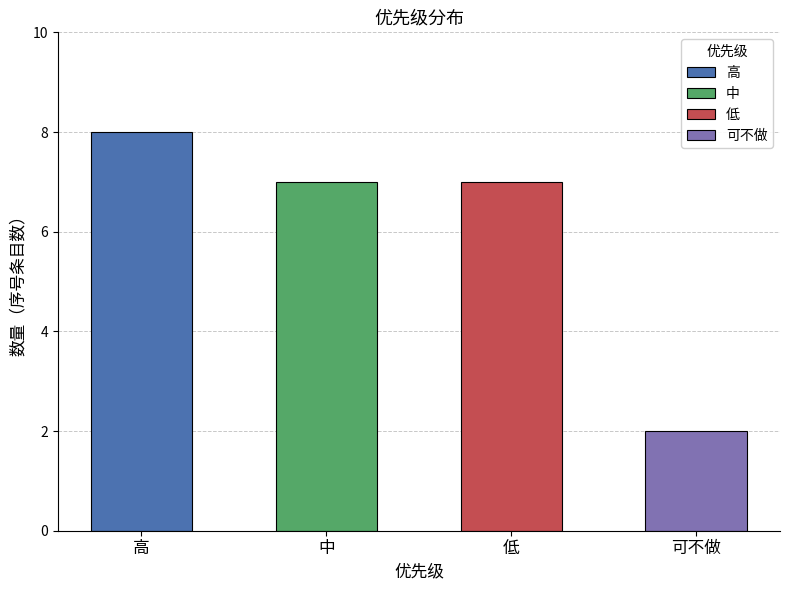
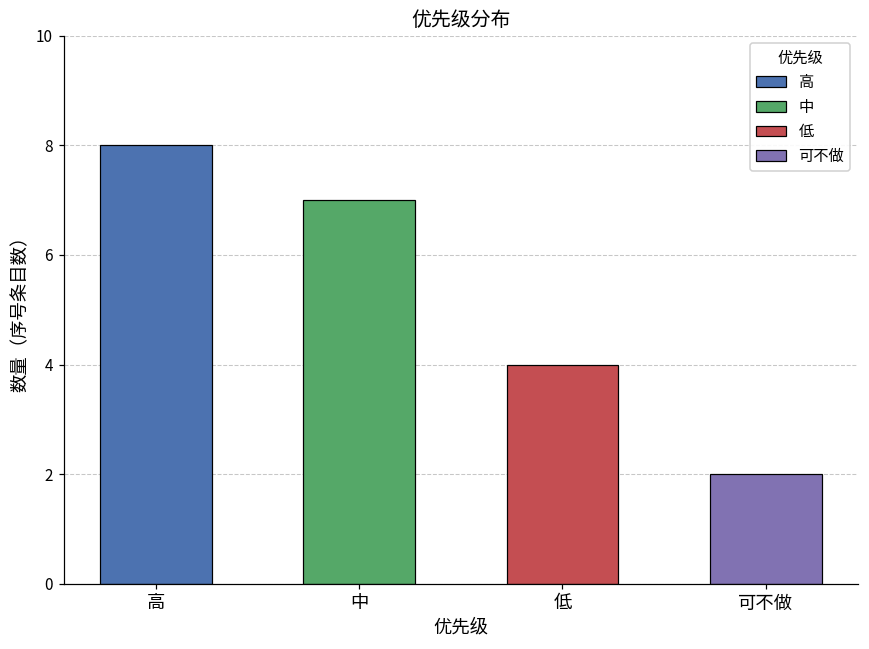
  {
    "高": 8,
    "中": 7,
-   "低": 7,
+   "低": 4,
    "可不做": 2
  }
